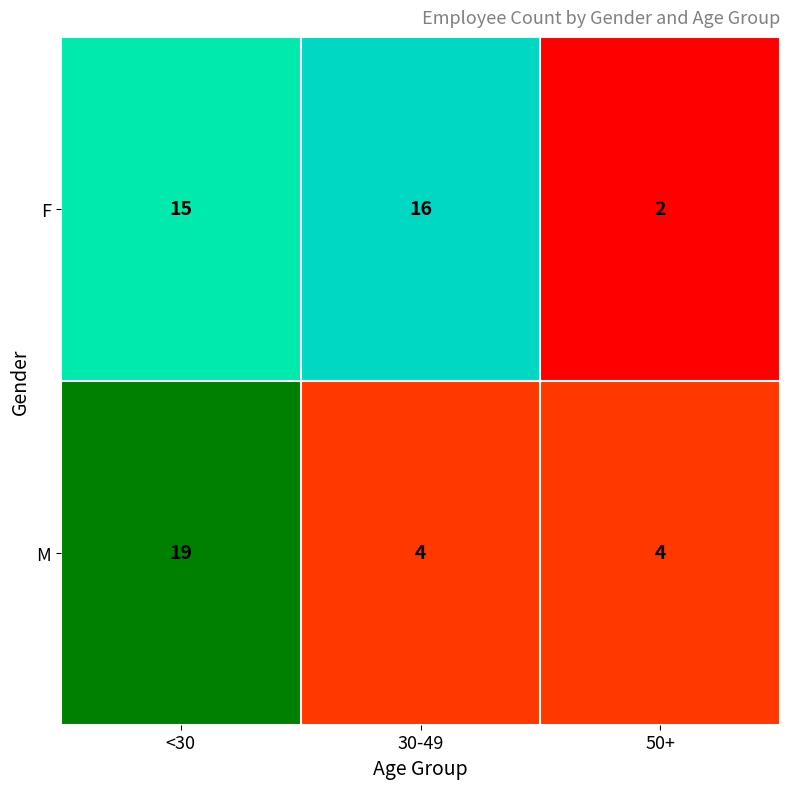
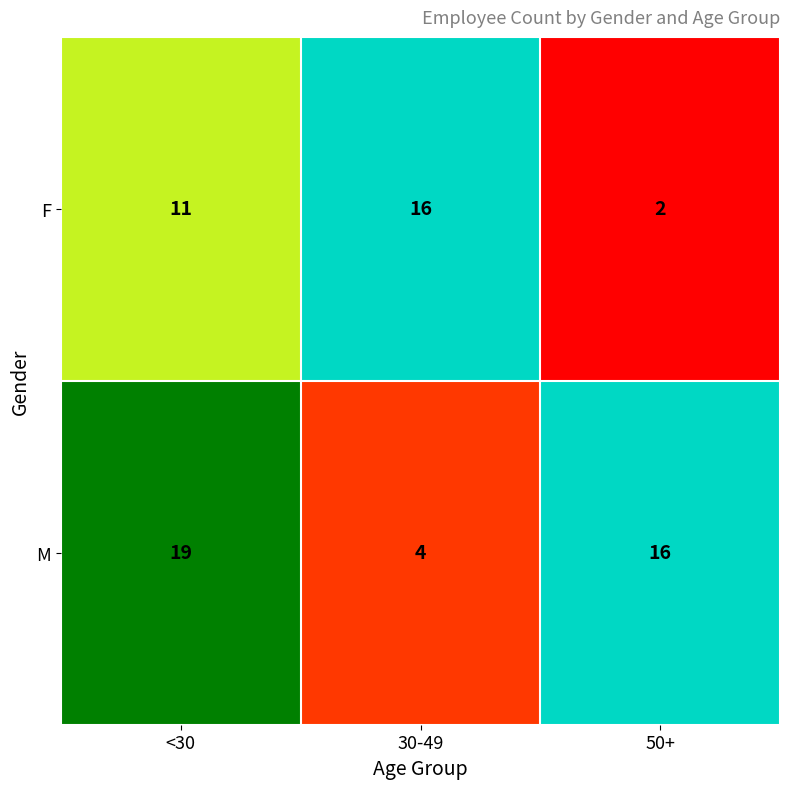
  {
    "F": {
-     "<30": 15,
+     "<30": 11,
      "30-49": 16,
      "50+": 2
    },
    "M": {
      "<30": 19,
      "30-49": 4,
-     "50+": 4
+     "50+": 16
    }
  }
